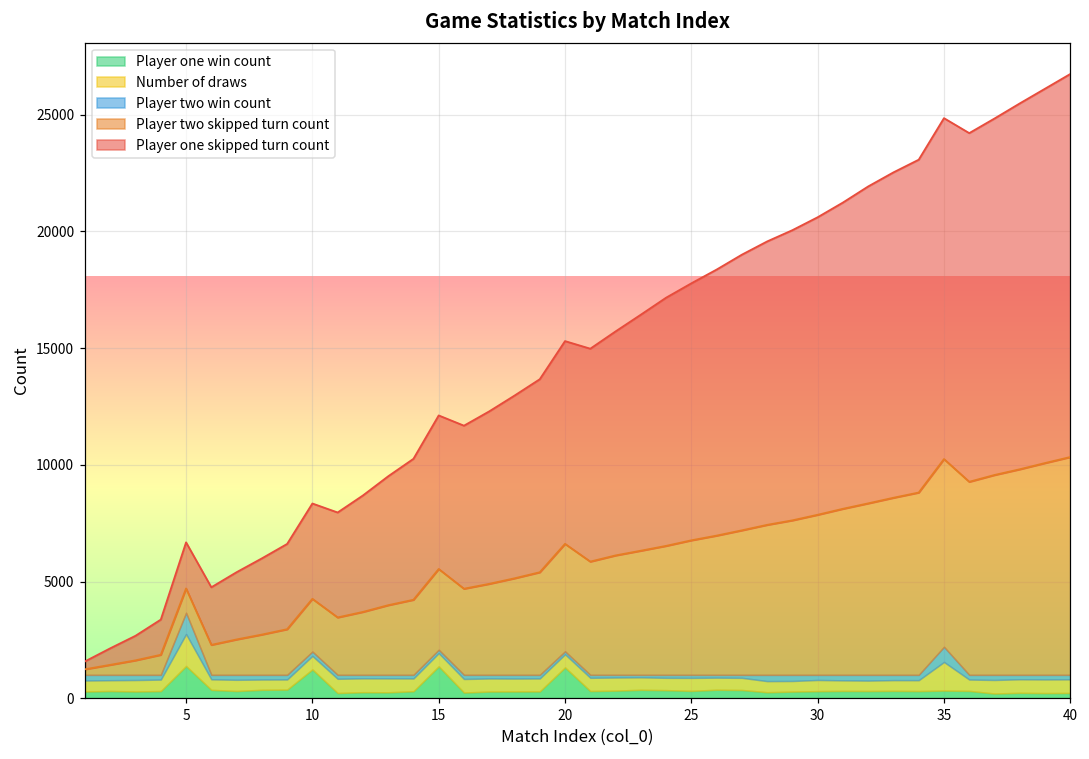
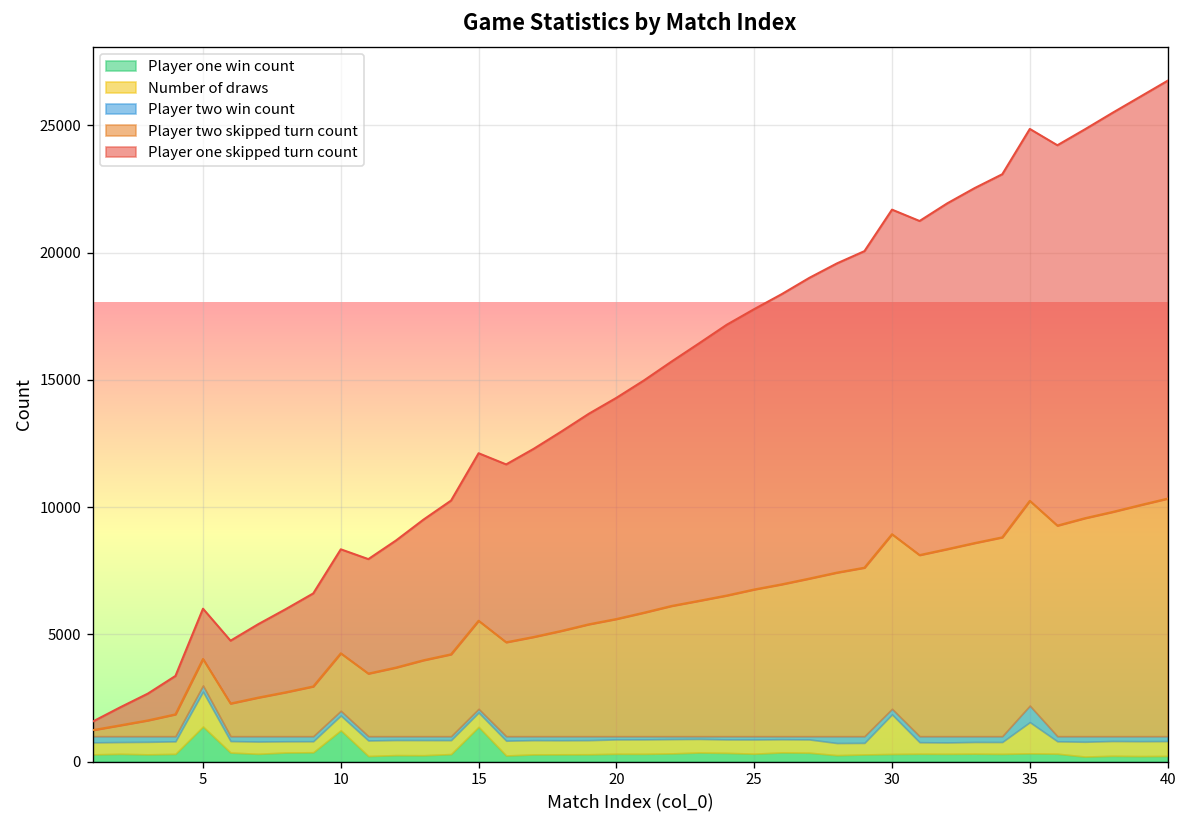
  {
    "Player one win count": {
      "5": 1400,
      "10": 1200,
      "15": 1400,
-     "20": 1300,
+     "20": 300,
      "25": 300,
      "30": 300,
      "35": 300,
      "40": 200
    },
    "Number of draws": {
      "5": 1400,
      "10": 600,
      "15": 600,
      "20": 600,
      "25": 600,
-     "30": 500,
+     "30": 1600,
      "35": 1200,
      "40": 600
    },
    "Player two win count": {
-     "5": 900,
+     "5": 200,
      "10": 200,
      "15": 100,
      "20": 100,
      "25": 100,
      "30": 200,
      "35": 600,
      "40": 200
    }
  }
